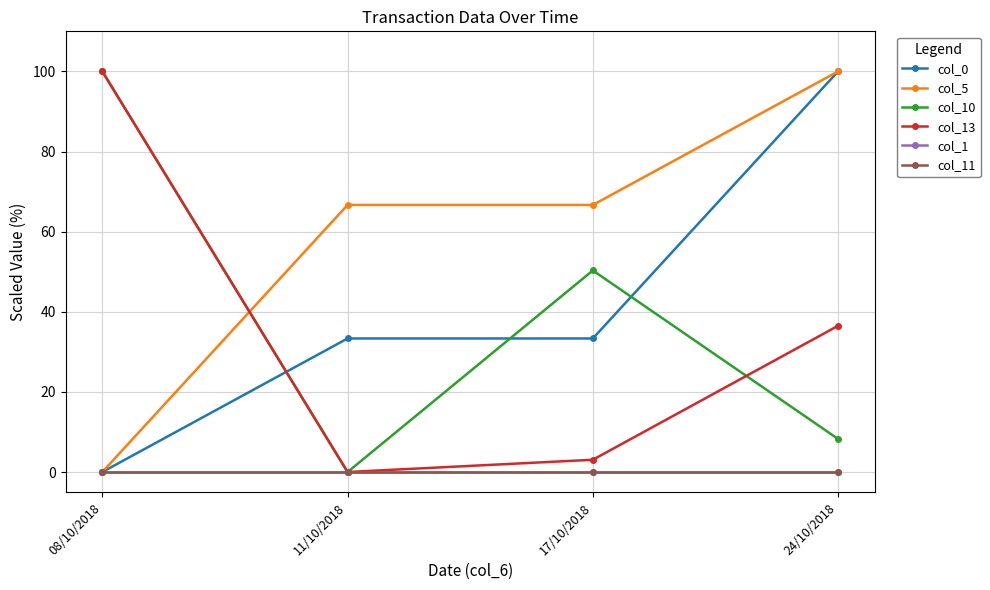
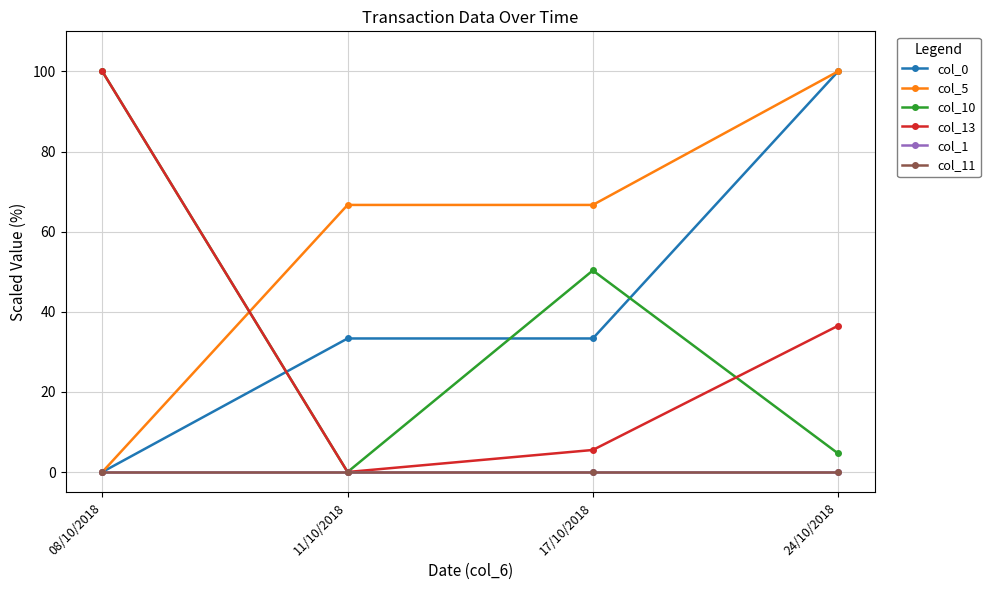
  {
    "col_0": {
      "11/10/2018": 33,
      "17/10/2018": 33
    },
    "col_5": {
      "11/10/2018": 67,
      "17/10/2018": 67
    },
    "col_10": {
      "17/10/2018": 50,
-     "24/10/2018": 8
+     "24/10/2018": 5
    },
    "col_13": {
-     "17/10/2018": 3,
+     "17/10/2018": 6,
      "24/10/2018": 37
    },
    "col_11": {
      "17/10/2018": 0,
      "24/10/2018": 0
    }
  }
